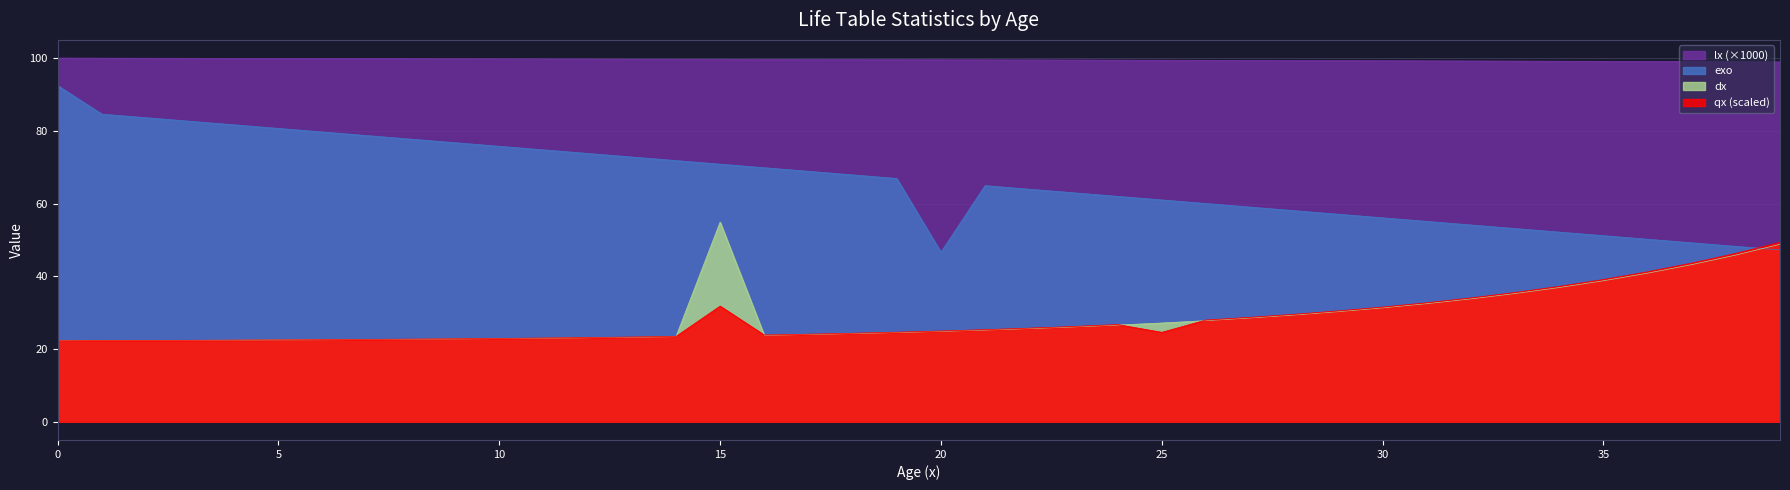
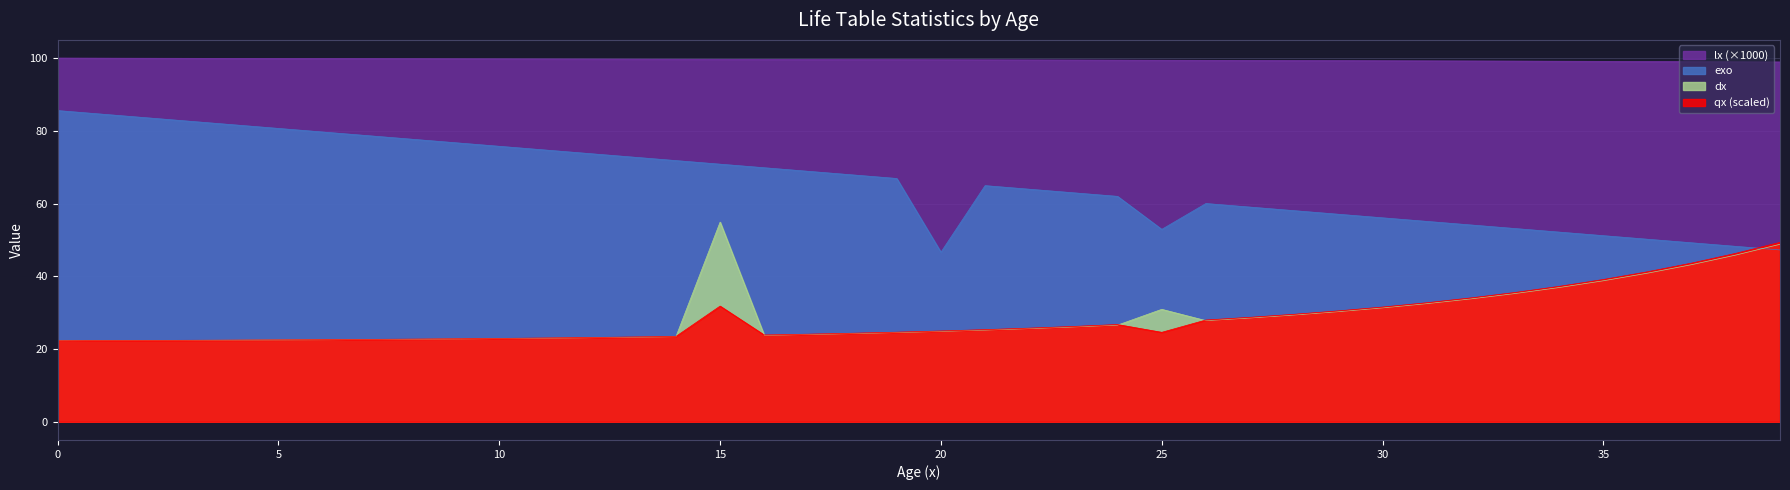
  {
    "lx (×1000)": {
      "0": 100,
      "5": 100,
      "10": 100,
      "15": 100,
      "20": 100,
      "25": 99,
      "30": 99,
      "35": 99
    },
    "exo": {
-     "0": 92,
+     "0": 86,
      "5": 81,
      "10": 76,
      "15": 71,
      "20": 47,
-     "25": 61,
+     "25": 53,
      "30": 56,
      "35": 51
    },
    "dx": {
      "15": 55,
-     "25": 27
+     "25": 31
    },
    "qx (scaled)": {
      "15": 32,
      "25": 25
    }
  }
